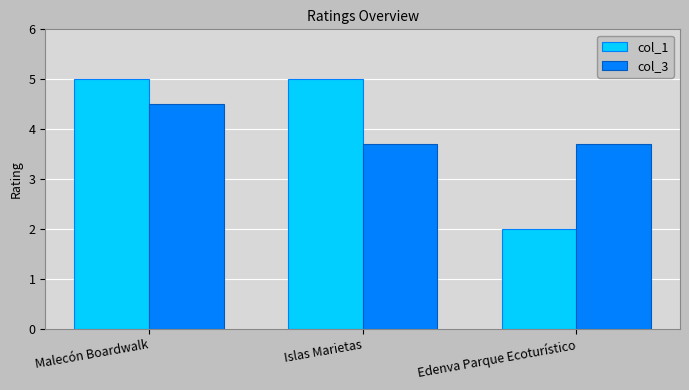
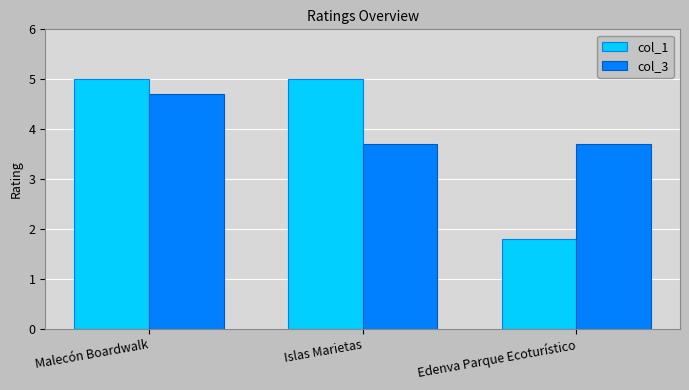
  {
    "col_1": {
      "Malecón Boardwalk": 5.0,
      "Islas Marietas": 5.0,
-     "Edenva Parque Ecoturístico": 2.0
+     "Edenva Parque Ecoturístico": 1.8
    },
    "col_3": {
-     "Malecón Boardwalk": 4.5,
+     "Malecón Boardwalk": 4.7,
      "Islas Marietas": 3.7,
      "Edenva Parque Ecoturístico": 3.7
    }
  }
